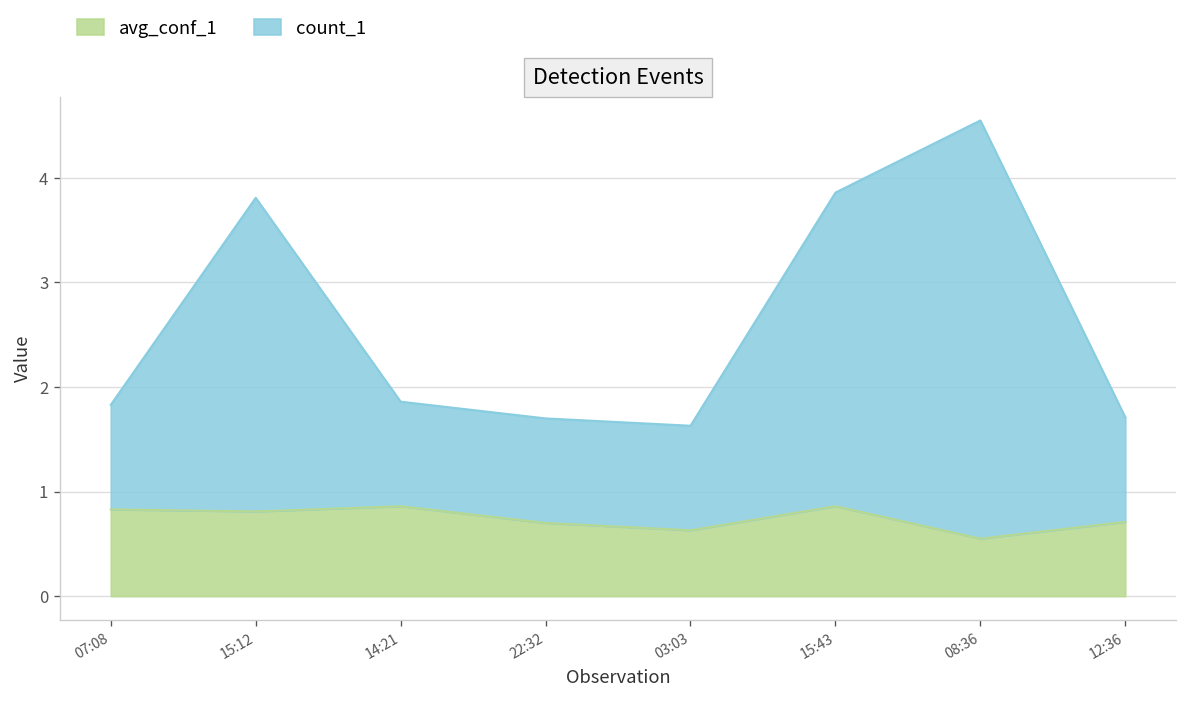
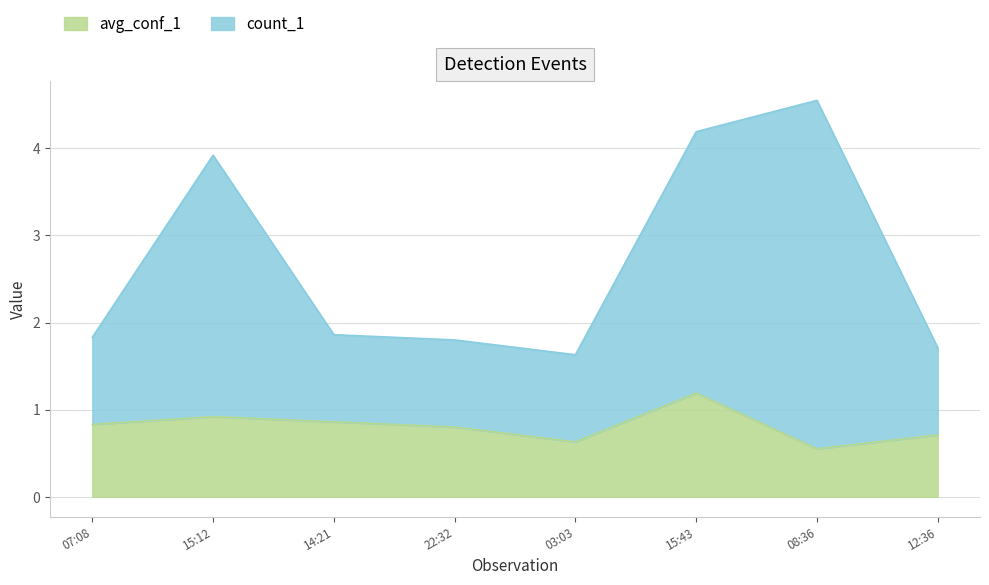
  {
    "avg_conf_1": {
      "07:08": 0.8,
-     "15:12": 0.8,
+     "15:12": 0.9,
      "14:21": 0.9,
-     "22:32": 0.7,
+     "22:32": 0.8,
      "03:03": 0.6,
-     "15:43": 0.9,
+     "15:43": 1.2,
      "08:36": 0.6,
      "12:36": 0.7
    },
    "count_1": {
      "07:08": 1.0,
      "15:12": 3.0,
      "14:21": 1.0,
      "22:32": 1.0,
      "03:03": 1.0,
      "15:43": 3.0,
      "08:36": 4.0,
      "12:36": 1.0
    }
  }
